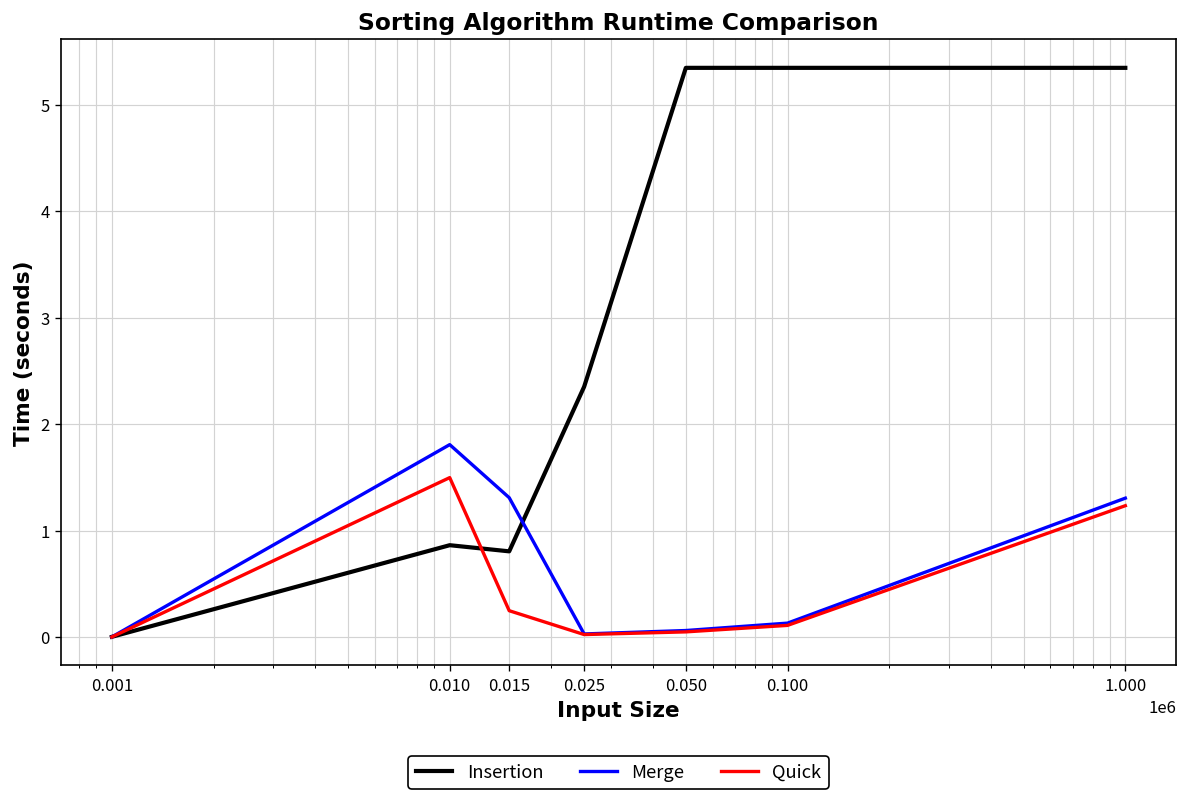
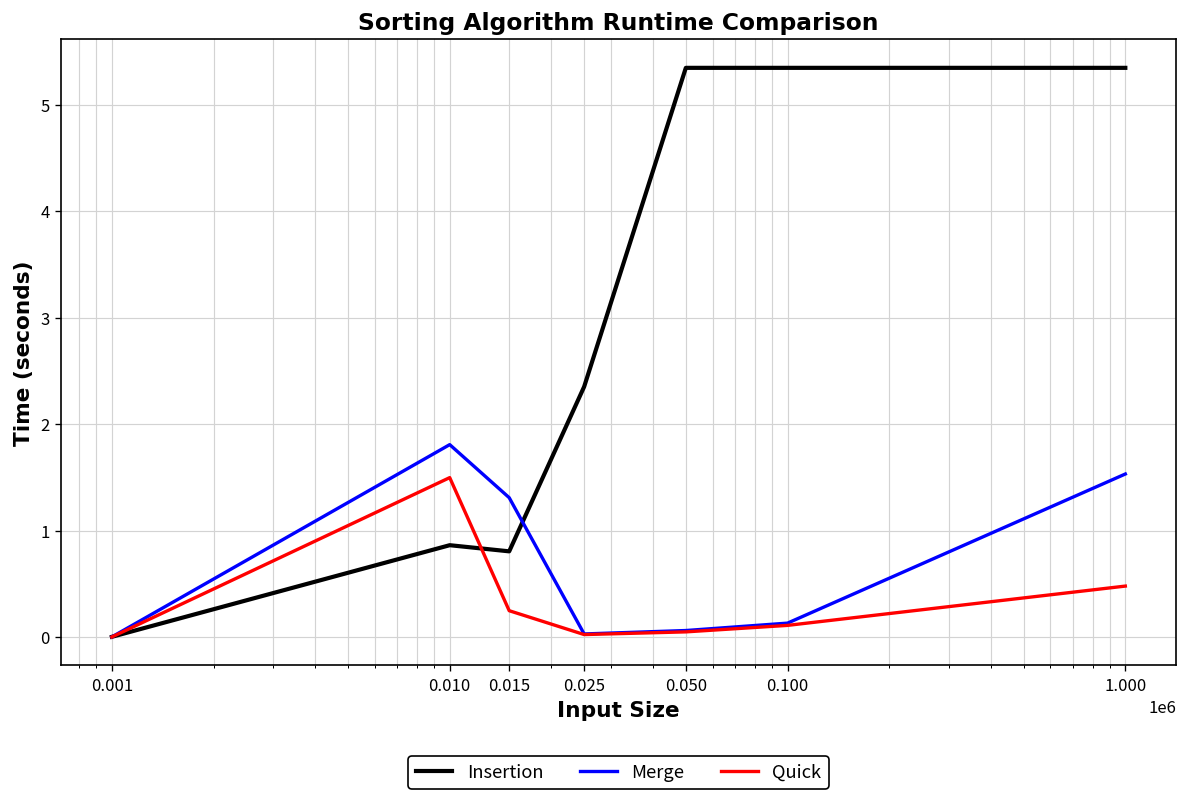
  {
    "Insertion": {
      "0.010": 0.9,
      "0.015": 0.8,
      "0.025": 2.4,
      "0.050": 5.3,
      "0.100": 5.3,
      "1.000": 5.3
    },
    "Merge": {
      "0.010": 1.8,
      "0.015": 1.3,
-     "1.000": 1.3
+     "1.000": 1.5
    },
    "Quick": {
      "0.010": 1.5,
      "0.015": 0.2,
-     "1.000": 1.2
+     "1.000": 0.5
    }
  }
